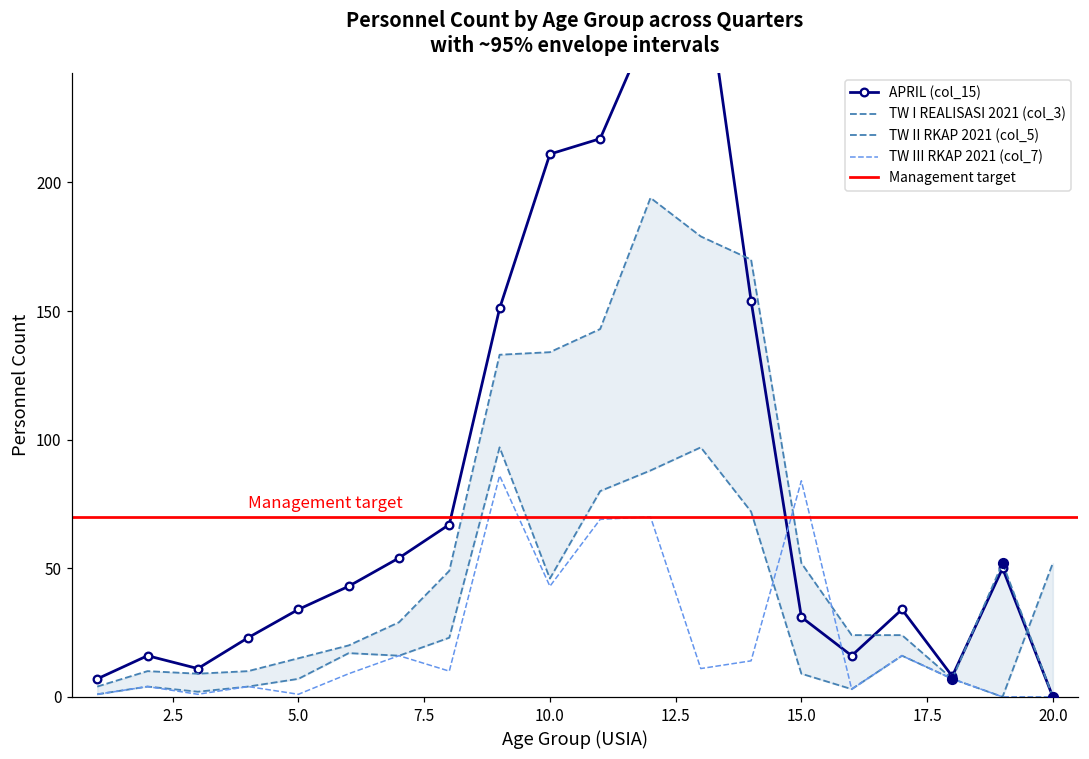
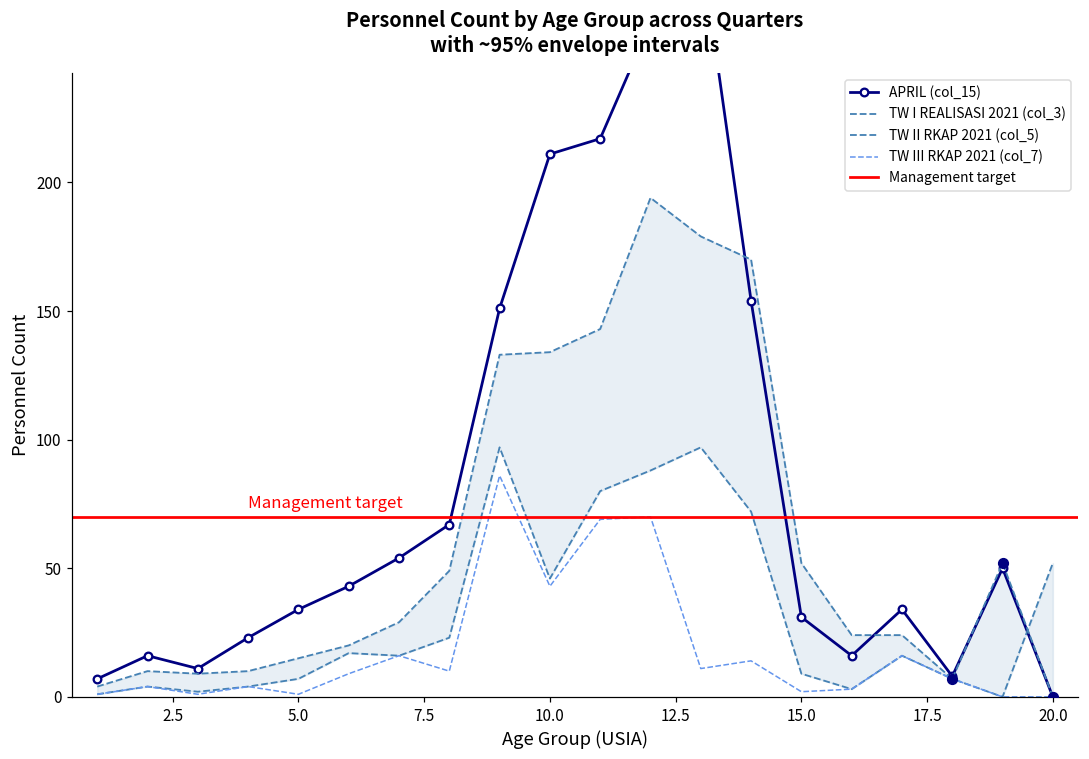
  {
    "TW III RKAP 2021 (col_7)": {
      "5.0": 1,
      "10.0": 43,
-     "15.0": 84
+     "15.0": 2
    }
  }
